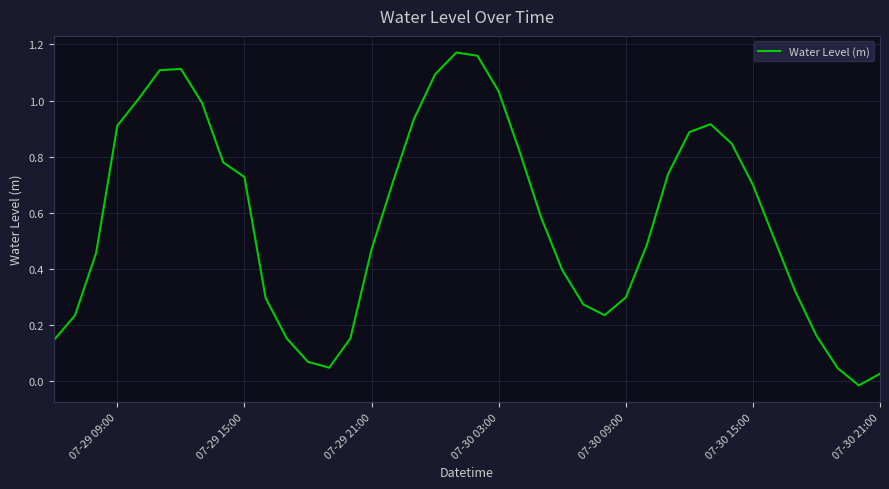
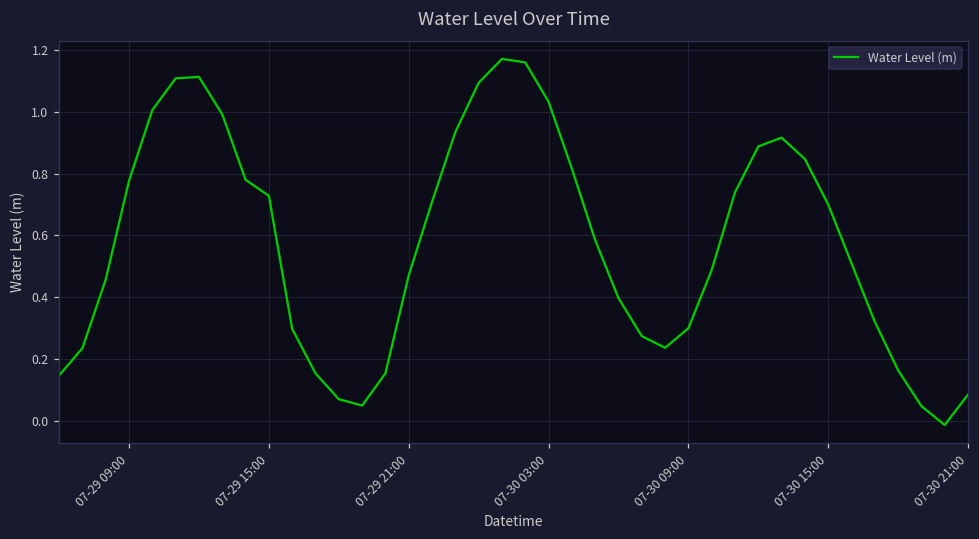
  {
-   "07-29 09:00": 0.91,
+   "07-29 09:00": 0.78,
    "07-29 15:00": 0.73,
    "07-29 21:00": 0.47,
    "07-30 03:00": 1.03,
    "07-30 09:00": 0.30,
    "07-30 15:00": 0.70,
-   "07-30 21:00": 0.03
+   "07-30 21:00": 0.08
  }
